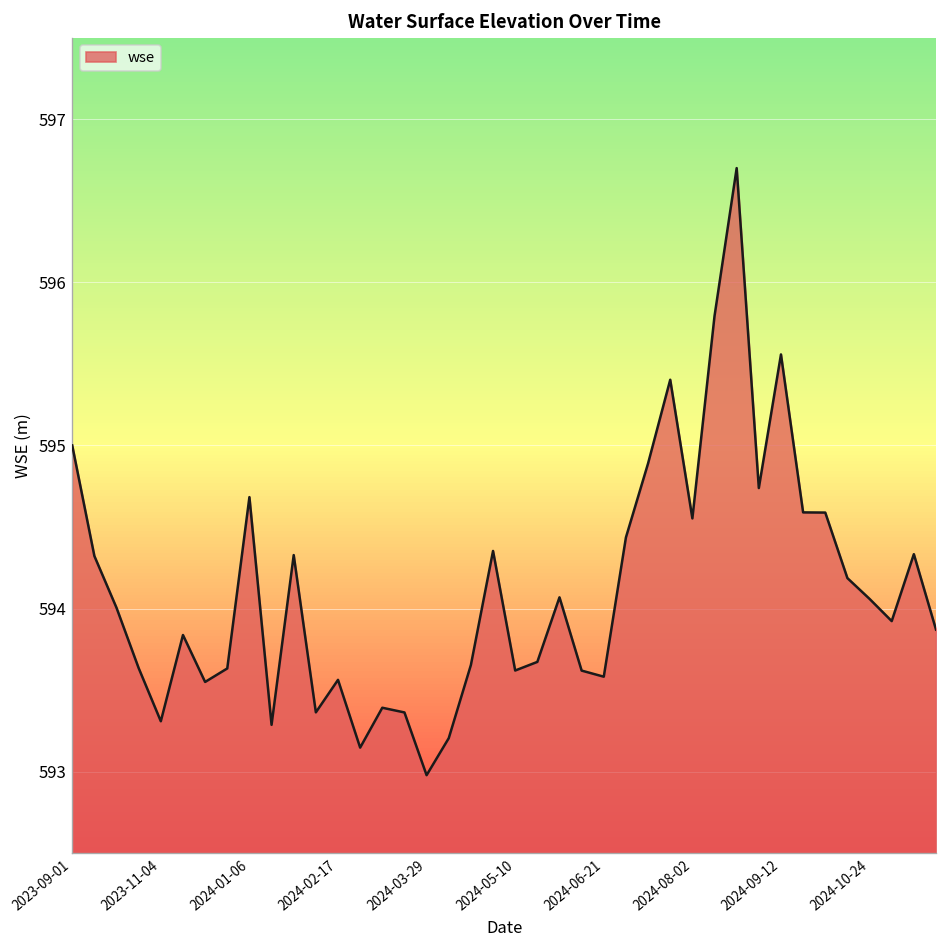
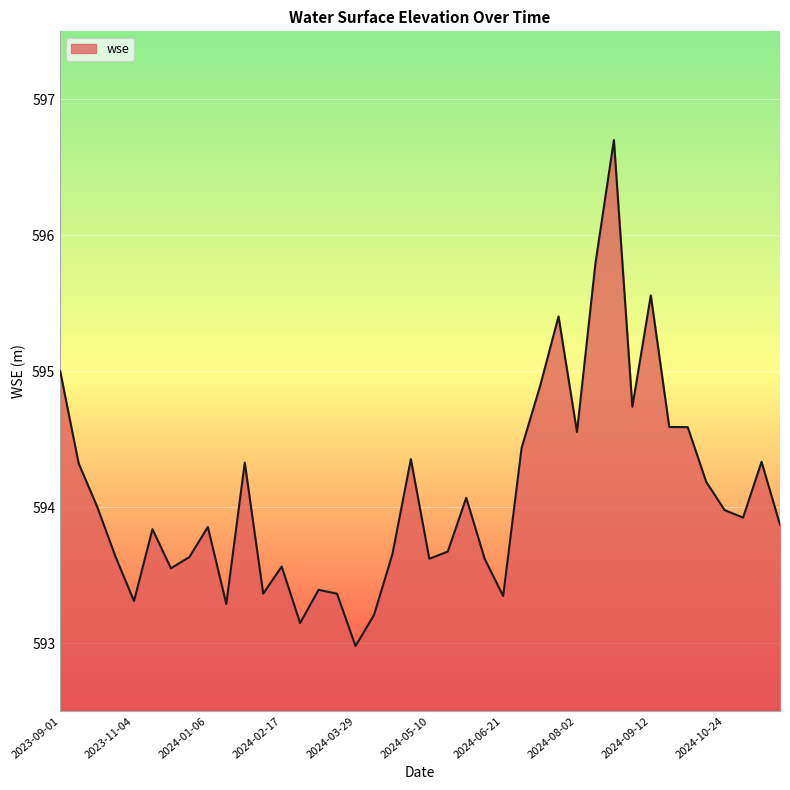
  {
    "2023-09-01": 595.00,
    "2023-11-04": 593.31,
-   "2024-01-06": 594.68,
+   "2024-01-06": 593.85,
    "2024-02-17": 593.56,
    "2024-03-29": 592.98,
    "2024-05-10": 593.62,
-   "2024-06-21": 593.58,
+   "2024-06-21": 593.35,
    "2024-08-02": 594.55,
    "2024-09-12": 595.56,
-   "2024-10-24": 594.06
+   "2024-10-24": 593.98
  }
